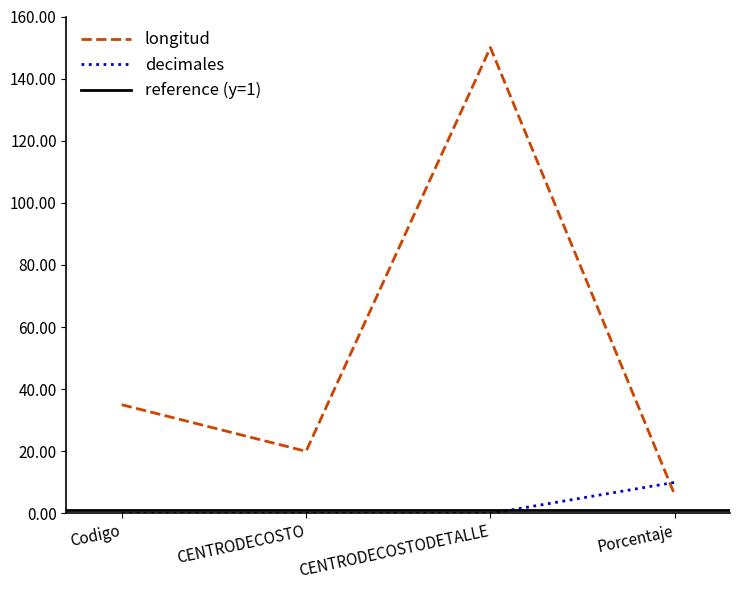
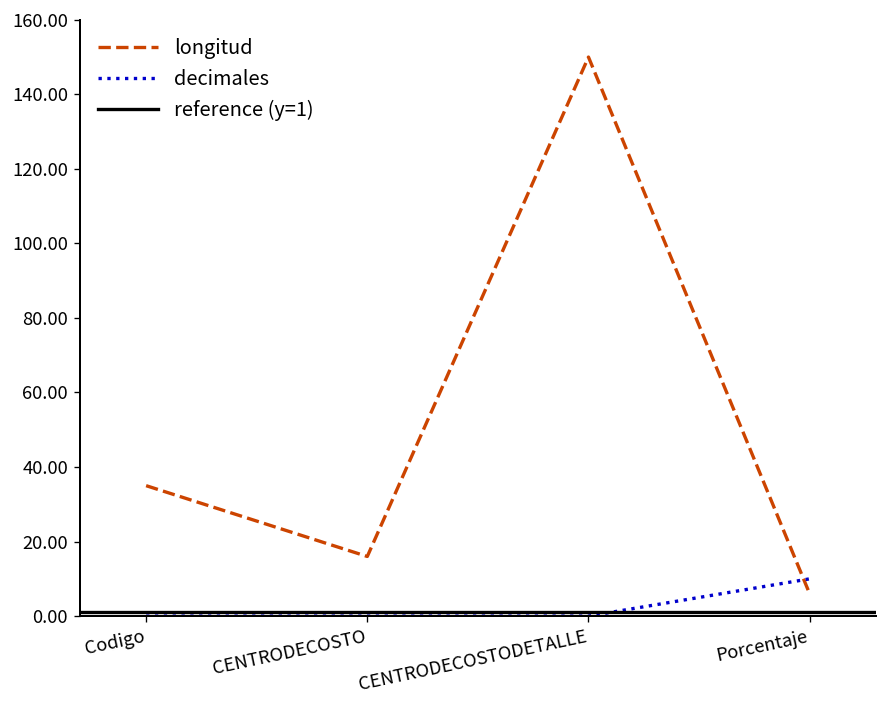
  {
    "longitud": {
      "Codigo": 35,
-     "CENTRODECOSTO": 20,
+     "CENTRODECOSTO": 16,
      "CENTRODECOSTODETALLE": 150,
      "Porcentaje": 6
    },
    "decimales": {
      "Codigo": 0,
      "CENTRODECOSTO": 0,
      "CENTRODECOSTODETALLE": 0,
      "Porcentaje": 10
    }
  }
